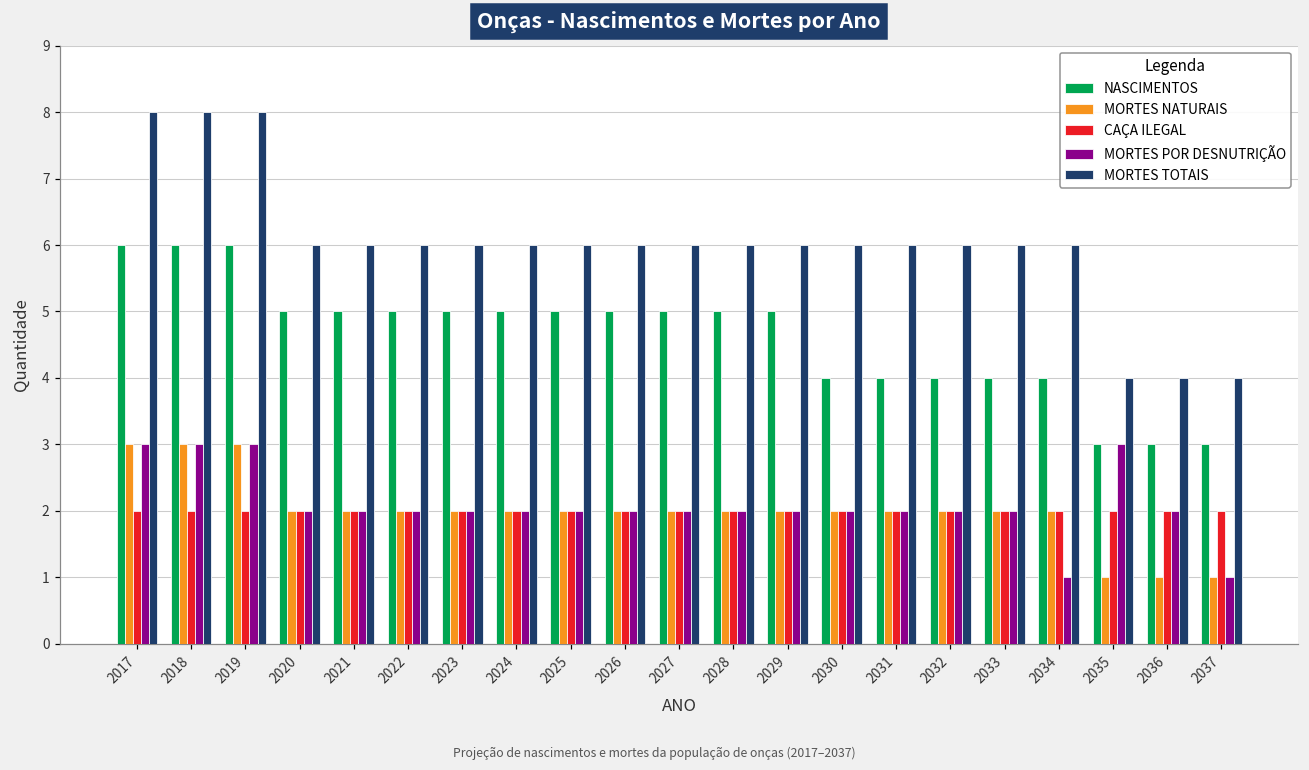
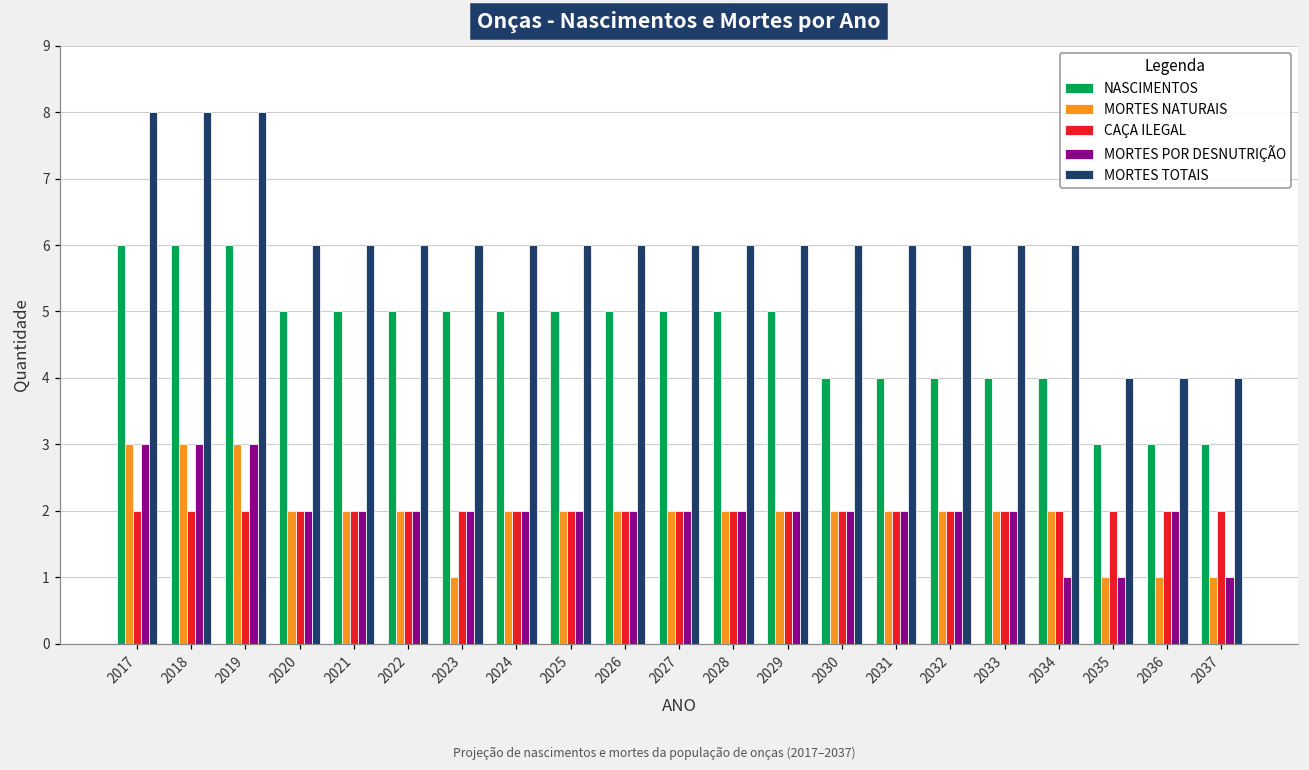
  {
    "NASCIMENTOS": {
      "2017": 6,
      "2018": 6,
      "2019": 6,
      "2020": 5,
      "2021": 5,
      "2022": 5,
      "2023": 5,
      "2024": 5,
      "2025": 5,
      "2026": 5,
      "2027": 5,
      "2028": 5,
      "2029": 5,
      "2030": 4,
      "2031": 4,
      "2032": 4,
      "2033": 4,
      "2034": 4,
      "2035": 3,
      "2036": 3,
      "2037": 3
    },
    "MORTES NATURAIS": {
      "2017": 3,
      "2018": 3,
      "2019": 3,
      "2020": 2,
      "2021": 2,
      "2022": 2,
-     "2023": 2,
+     "2023": 1,
      "2024": 2,
      "2025": 2,
      "2026": 2,
      "2027": 2,
      "2028": 2,
      "2029": 2,
      "2030": 2,
      "2031": 2,
      "2032": 2,
      "2033": 2,
      "2034": 2,
      "2035": 1,
      "2036": 1,
      "2037": 1
    },
    "CAÇA ILEGAL": {
      "2017": 2,
      "2018": 2,
      "2019": 2,
      "2020": 2,
      "2021": 2,
      "2022": 2,
      "2023": 2,
      "2024": 2,
      "2025": 2,
      "2026": 2,
      "2027": 2,
      "2028": 2,
      "2029": 2,
      "2030": 2,
      "2031": 2,
      "2032": 2,
      "2033": 2,
      "2034": 2,
      "2035": 2,
      "2036": 2,
      "2037": 2
    },
    "MORTES POR DESNUTRIÇÃO": {
      "2017": 3,
      "2018": 3,
      "2019": 3,
      "2020": 2,
      "2021": 2,
      "2022": 2,
      "2023": 2,
      "2024": 2,
      "2025": 2,
      "2026": 2,
      "2027": 2,
      "2028": 2,
      "2029": 2,
      "2030": 2,
      "2031": 2,
      "2032": 2,
      "2033": 2,
      "2034": 1,
-     "2035": 3,
+     "2035": 1,
      "2036": 2,
      "2037": 1
    },
    "MORTES TOTAIS": {
      "2017": 8,
      "2018": 8,
      "2019": 8,
      "2020": 6,
      "2021": 6,
      "2022": 6,
      "2023": 6,
      "2024": 6,
      "2025": 6,
      "2026": 6,
      "2027": 6,
      "2028": 6,
      "2029": 6,
      "2030": 6,
      "2031": 6,
      "2032": 6,
      "2033": 6,
      "2034": 6,
      "2035": 4,
      "2036": 4,
      "2037": 4
    }
  }
